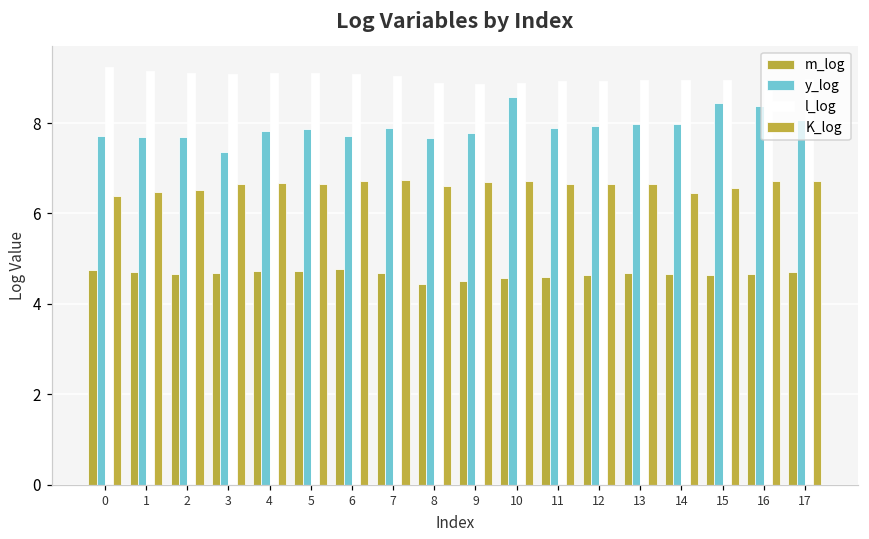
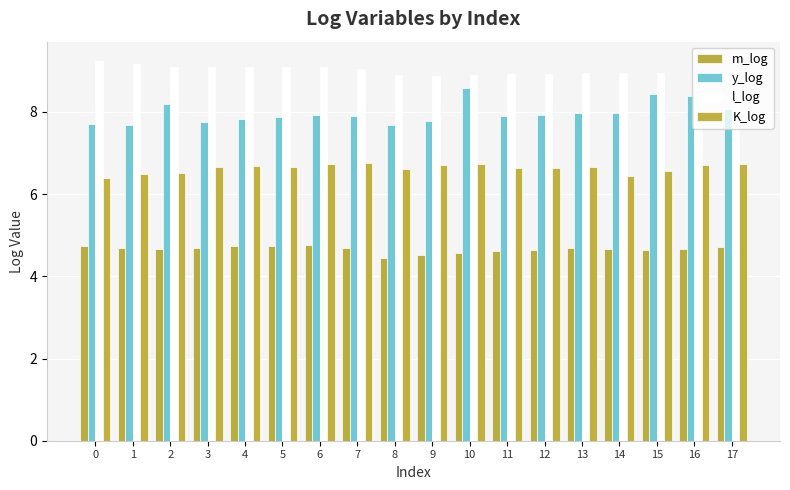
  {
    "y_log": {
      "0": 7.7,
      "1": 7.7,
-     "2": 7.7,
-     "3": 7.4,
+     "2": 8.2,
+     "3": 7.7,
      "4": 7.8,
      "5": 7.9,
-     "6": 7.7,
+     "6": 7.9,
      "7": 7.9,
      "8": 7.7,
      "9": 7.8,
      "10": 8.6,
      "11": 7.9,
      "12": 7.9,
      "13": 8.0,
      "14": 8.0,
      "15": 8.4,
      "16": 8.4
    },
    "l_log": {
      "0": 9.2,
      "1": 9.2,
      "2": 9.1,
      "3": 9.1,
      "4": 9.1,
      "5": 9.1,
      "6": 9.1,
      "7": 9.0,
      "8": 8.9,
      "9": 8.9,
      "10": 8.9,
      "11": 8.9,
      "12": 8.9,
      "13": 8.9,
      "14": 9.0,
      "15": 8.9
    }
  }
